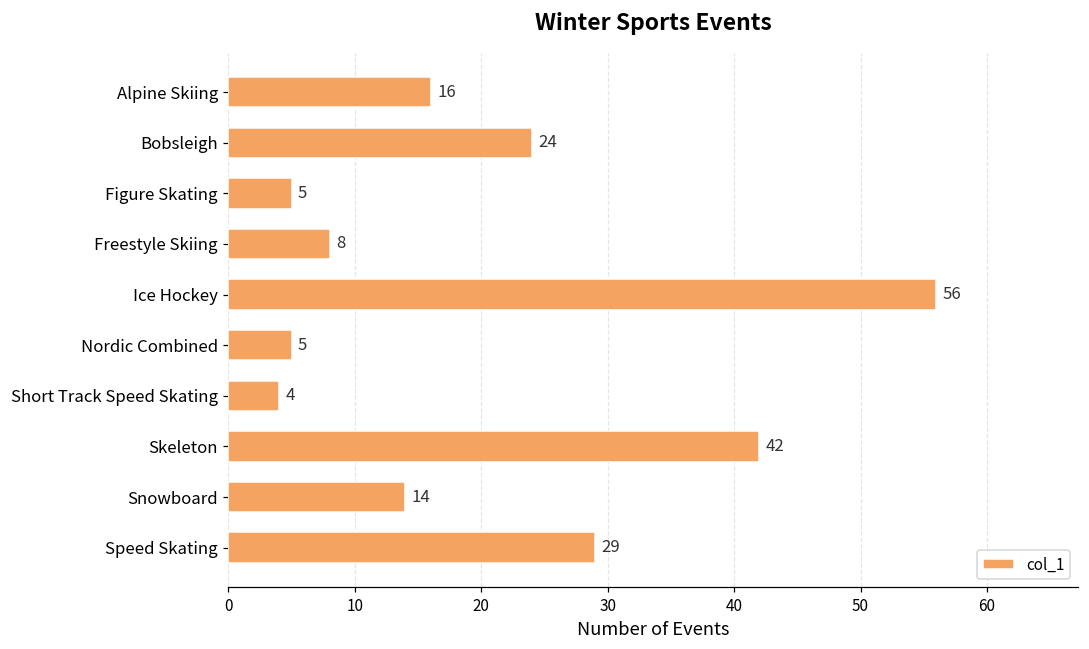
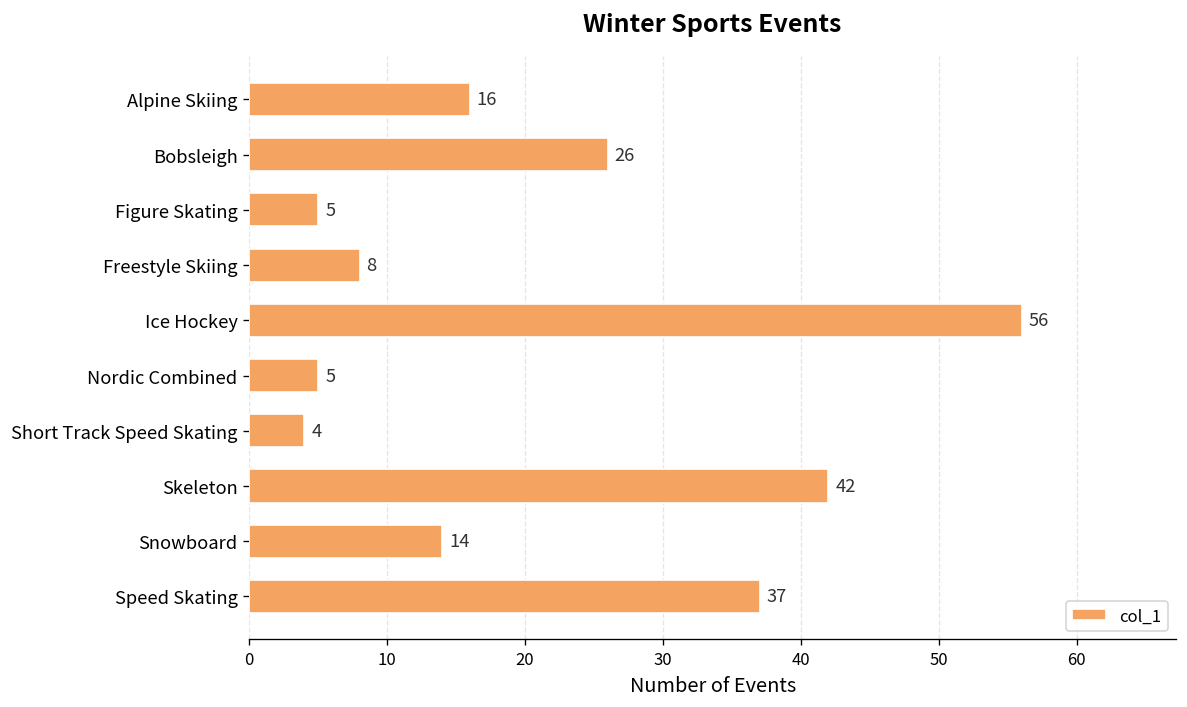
  {
    "Alpine Skiing": 16,
-   "Bobsleigh": 24,
+   "Bobsleigh": 26,
    "Figure Skating": 5,
    "Freestyle Skiing": 8,
    "Ice Hockey": 56,
    "Nordic Combined": 5,
    "Short Track Speed Skating": 4,
    "Skeleton": 42,
    "Snowboard": 14,
-   "Speed Skating": 29
+   "Speed Skating": 37
  }
